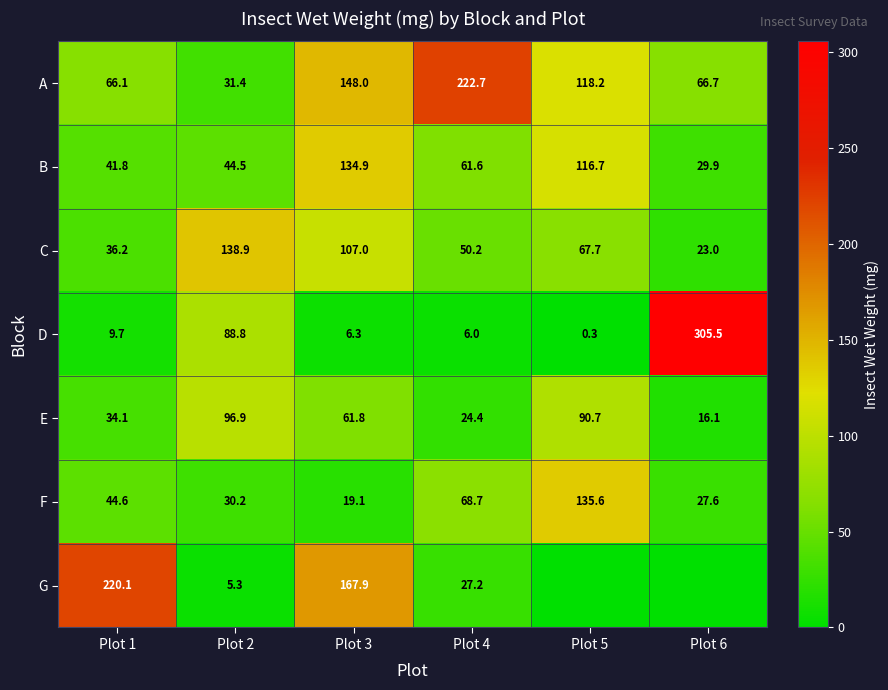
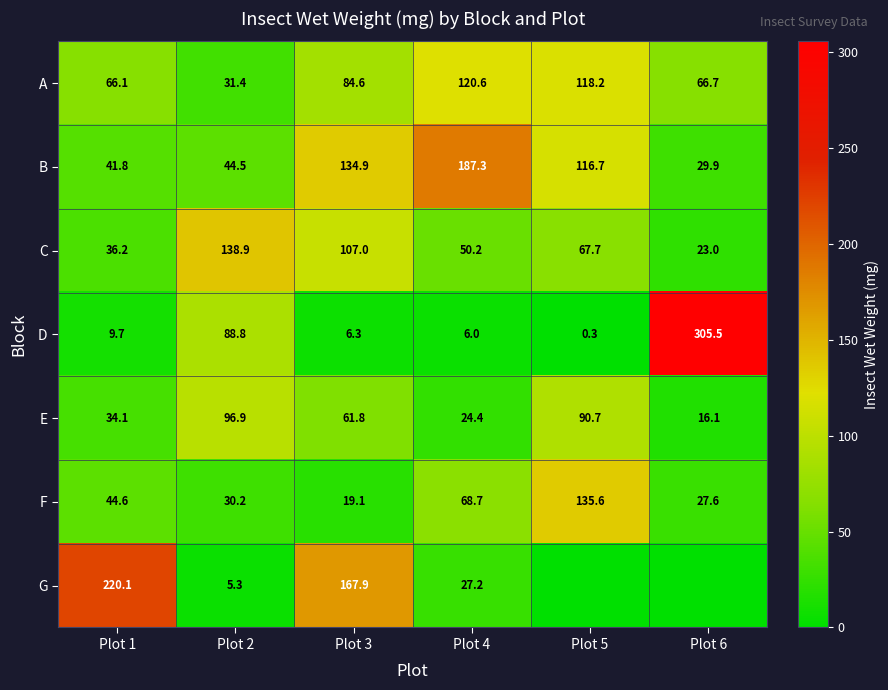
  {
    "A": {
      "Plot 1": 66.1,
      "Plot 2": 31.4,
-     "Plot 3": 148.0,
-     "Plot 4": 222.7,
+     "Plot 3": 84.6,
+     "Plot 4": 120.6,
      "Plot 5": 118.2,
      "Plot 6": 66.7
    },
    "B": {
      "Plot 1": 41.8,
      "Plot 2": 44.5,
      "Plot 3": 134.9,
-     "Plot 4": 61.6,
+     "Plot 4": 187.3,
      "Plot 5": 116.7,
      "Plot 6": 29.9
    },
    "C": {
      "Plot 1": 36.2,
      "Plot 2": 138.9,
      "Plot 3": 107.0,
      "Plot 4": 50.2,
      "Plot 5": 67.7,
      "Plot 6": 23.0
    },
    "D": {
      "Plot 1": 9.7,
      "Plot 2": 88.8,
      "Plot 3": 6.3,
      "Plot 4": 6.0,
      "Plot 5": 0.3,
      "Plot 6": 305.5
    },
    "E": {
      "Plot 1": 34.1,
      "Plot 2": 96.9,
      "Plot 3": 61.8,
      "Plot 4": 24.4,
      "Plot 5": 90.7,
      "Plot 6": 16.1
    },
    "F": {
      "Plot 1": 44.6,
      "Plot 2": 30.2,
      "Plot 3": 19.1,
      "Plot 4": 68.7,
      "Plot 5": 135.6,
      "Plot 6": 27.6
    },
    "G": {
      "Plot 1": 220.1,
      "Plot 2": 5.3,
      "Plot 3": 167.9,
      "Plot 4": 27.2
    }
  }
